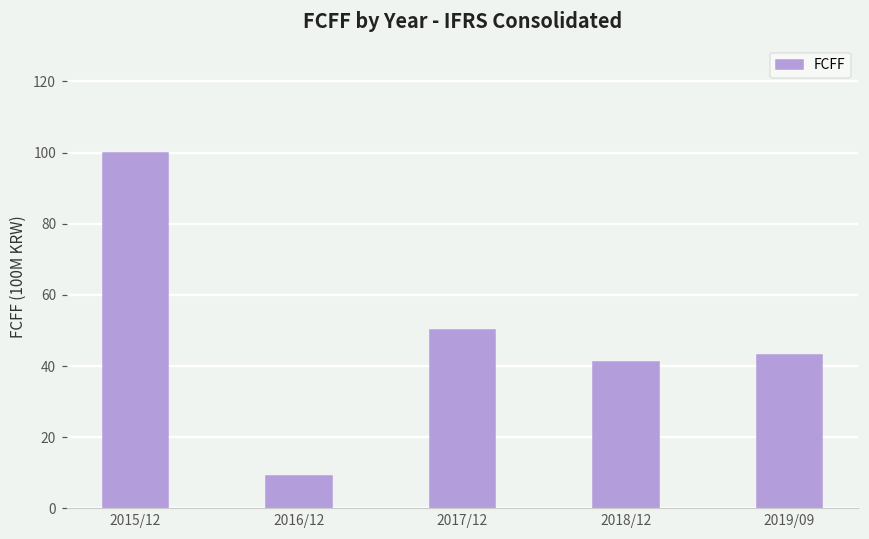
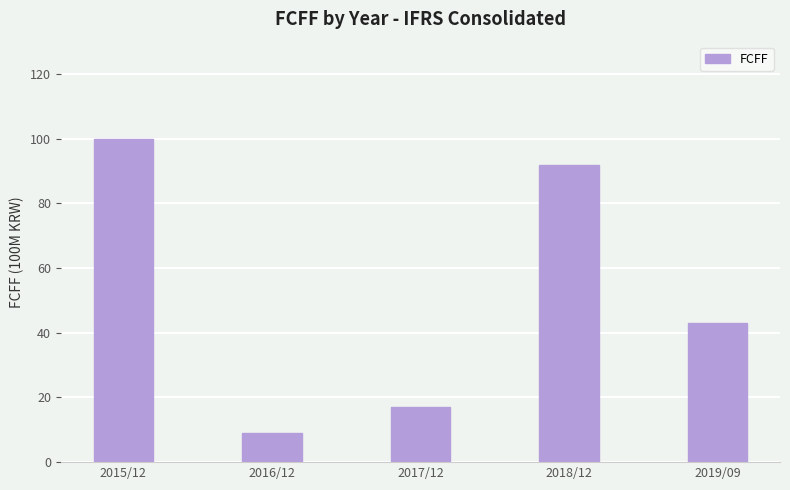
  {
    "2015/12": 100,
    "2016/12": 9,
-   "2017/12": 50,
-   "2018/12": 41,
+   "2017/12": 17,
+   "2018/12": 92,
    "2019/09": 43
  }
